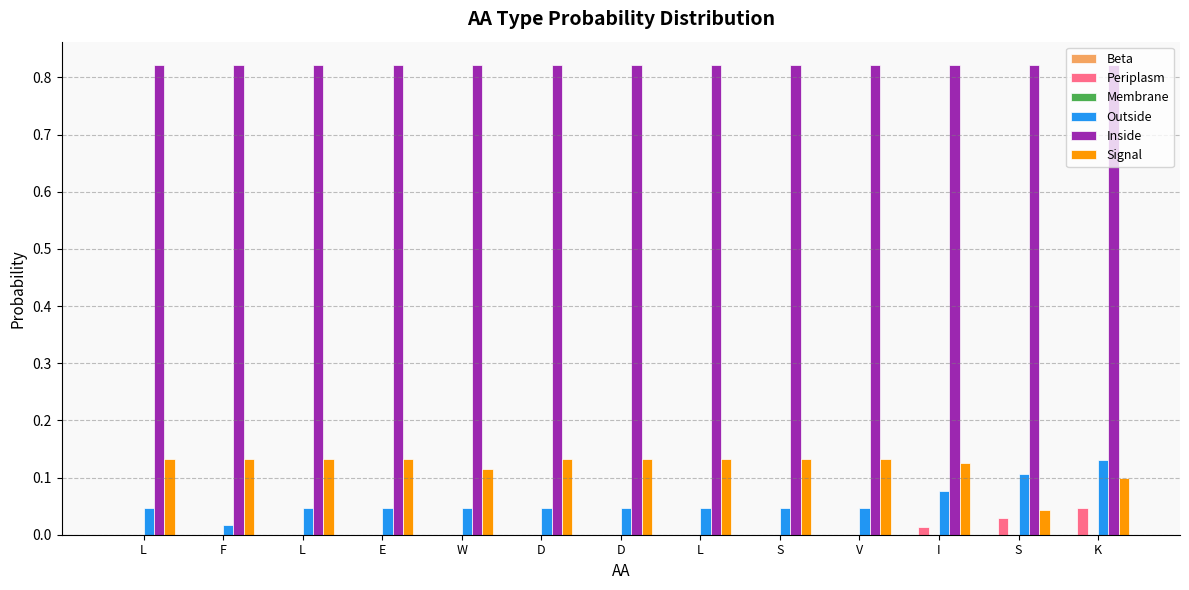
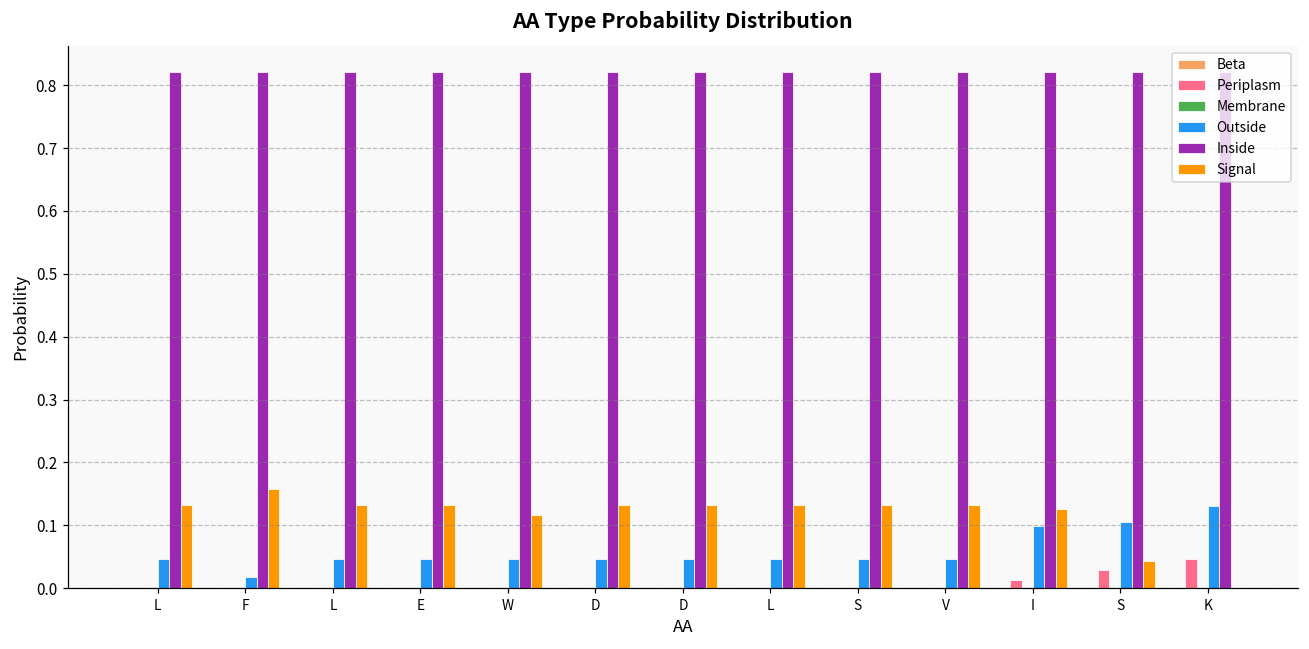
  {
    "Beta": {
      "F": 0.00,
      "E": 0.00,
      "W": 0.00,
      "V": 0.00,
      "I": 0.00,
      "K": 0.00
    },
    "Periplasm": {
      "F": 0.00,
      "E": 0.00,
      "W": 0.00,
      "V": 0.00,
      "I": 0.01,
      "K": 0.05
    },
    "Membrane": {
      "K": 0.00
    },
    "Outside": {
      "F": 0.02,
      "E": 0.05,
      "W": 0.05,
      "V": 0.05,
-     "I": 0.08,
+     "I": 0.10,
      "K": 0.13
    },
    "Inside": {
      "F": 0.82,
      "E": 0.82,
      "W": 0.82,
      "V": 0.82,
      "I": 0.82
    },
    "Signal": {
-     "F": 0.13,
+     "F": 0.16,
      "E": 0.13,
      "W": 0.12,
      "V": 0.13,
      "I": 0.13,
-     "K": 0.1
+     "K": 0.0
    }
  }
